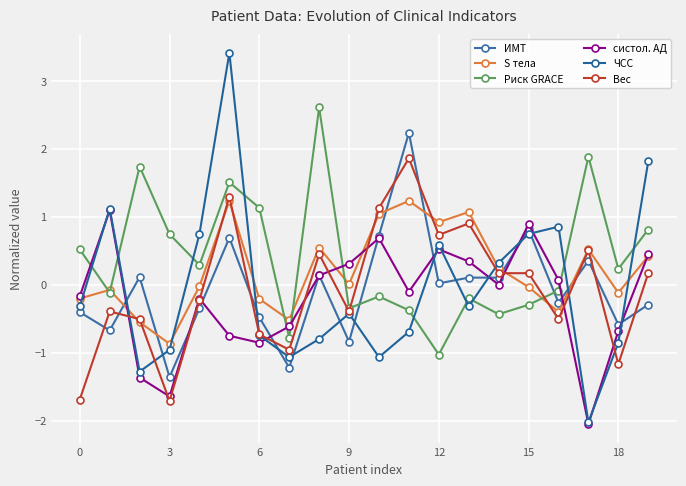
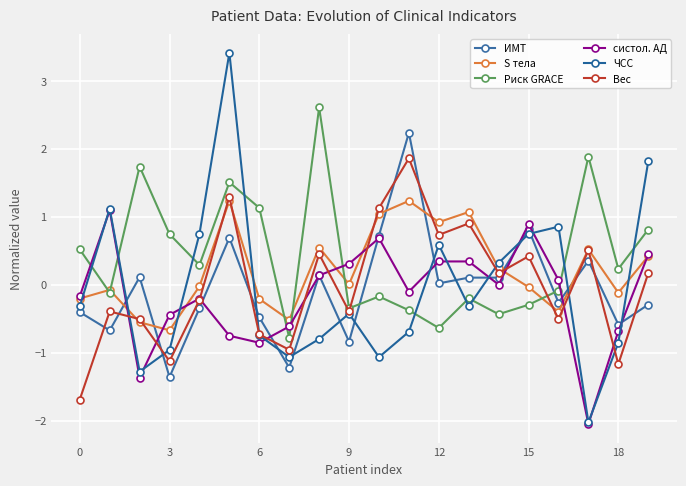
  {
    "S тела": {
-     "3": -0.9,
+     "3": -0.7,
      "6": -0.2,
      "9": 0.0,
      "12": 0.9,
      "15": 0.0,
      "18": -0.1
    },
    "Риск GRACE": {
      "0": 0.5,
      "3": 0.7,
      "6": 1.1,
      "9": -0.3,
-     "12": -1.0,
+     "12": -0.6,
      "15": -0.3,
      "18": 0.2
    },
    "систол. АД": {
-     "3": -1.6,
+     "3": -0.4,
      "6": -0.9,
      "9": 0.3,
-     "12": 0.5,
+     "12": 0.3,
      "15": 0.9,
      "18": -0.7
    },
    "Вес": {
      "0": -1.7,
-     "3": -1.7,
+     "3": -1.1,
      "12": 0.7,
-     "15": 0.2,
+     "15": 0.4,
      "18": -1.2
    }
  }
